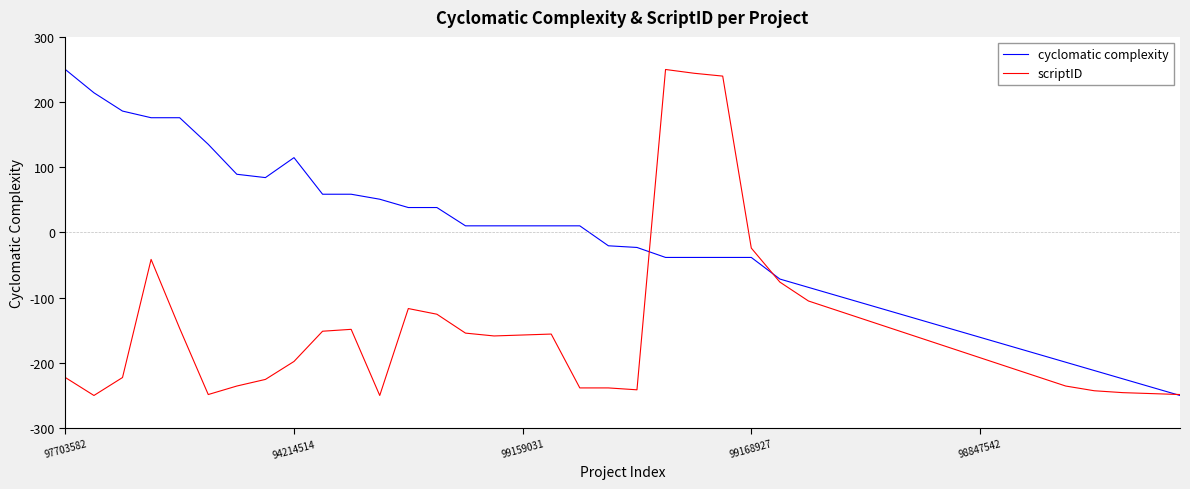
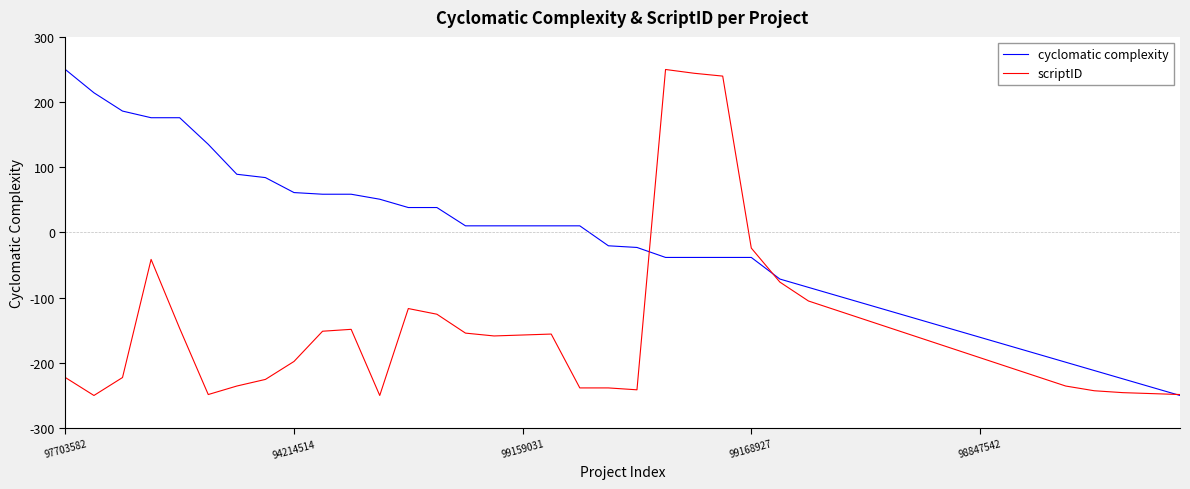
  {
    "cyclomatic complexity": {
      "97703582": 250,
-     "94214514": 110
+     "94214514": 60
    },
    "scriptID": {
      "97703582": -220,
      "94214514": -200
    }
  }
